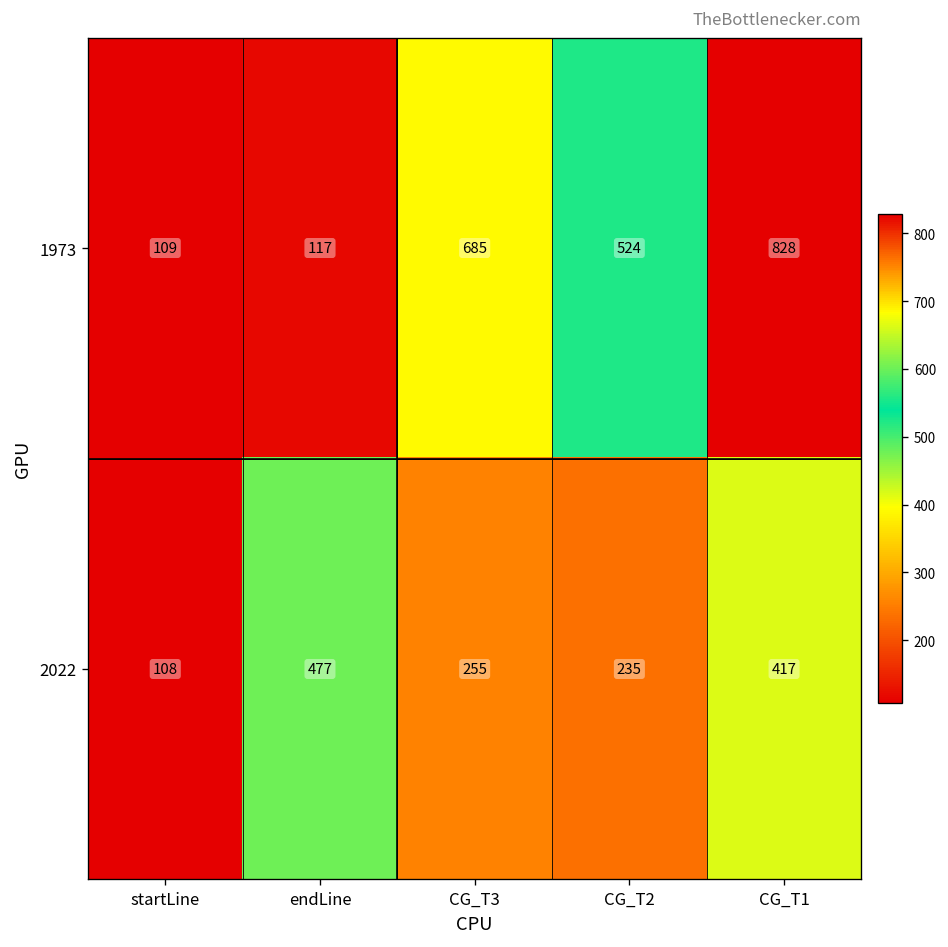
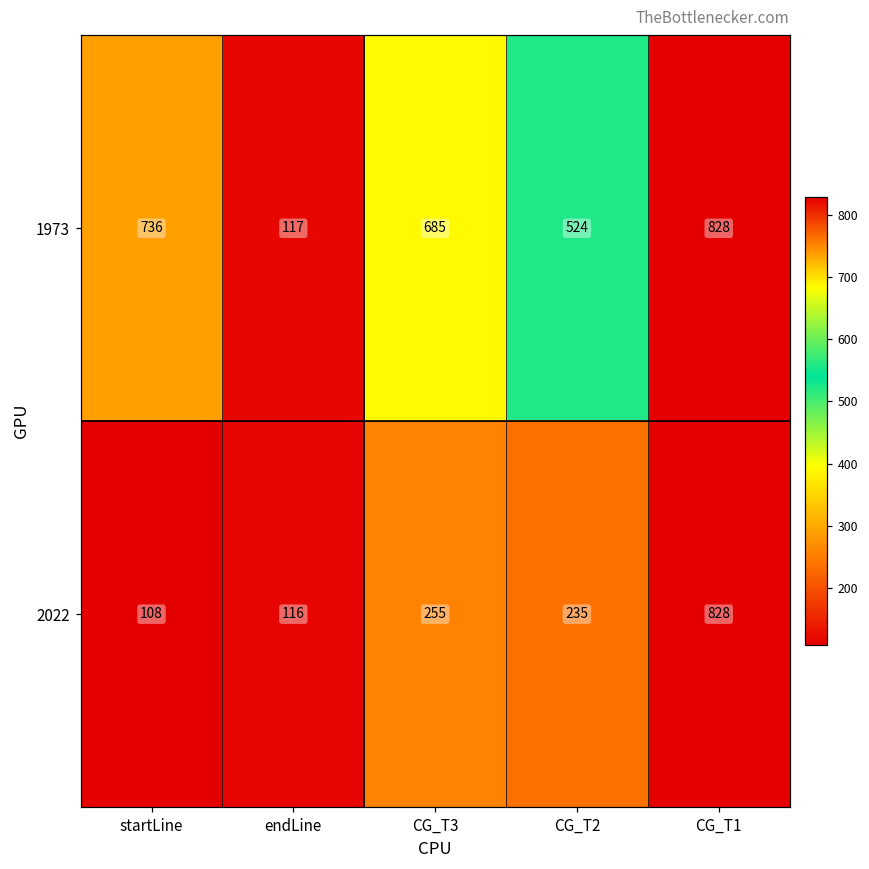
  {
    "1973": {
-     "startLine": 109
+     "startLine": 736
    },
    "2022": {
-     "endLine": 477,
-     "CG_T1": 417
+     "endLine": 116,
+     "CG_T1": 828
    }
  }
